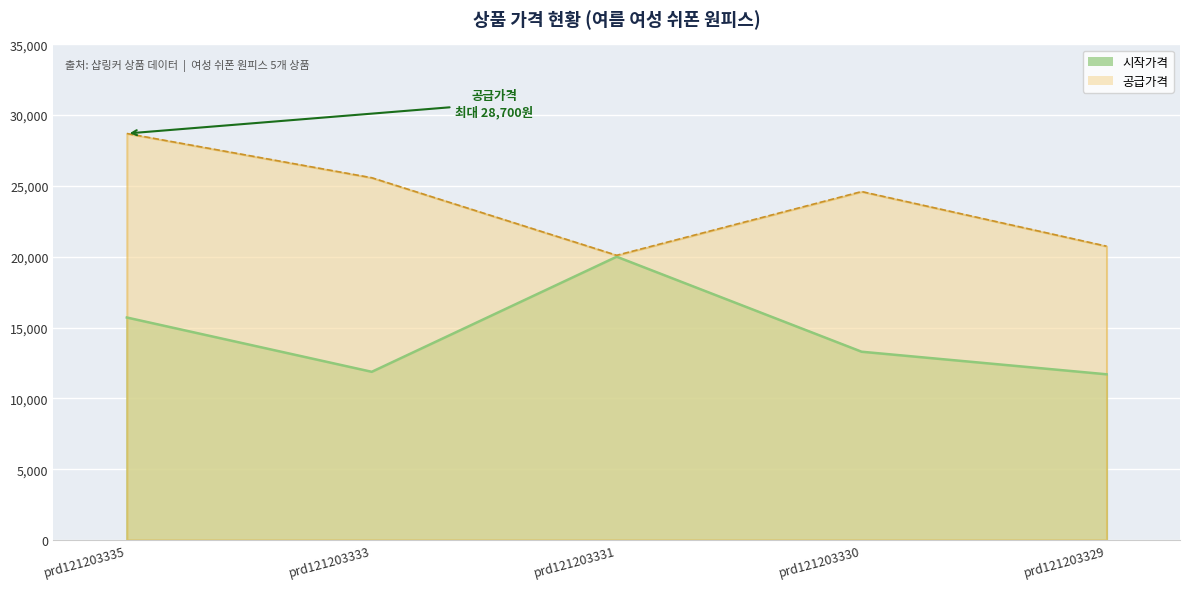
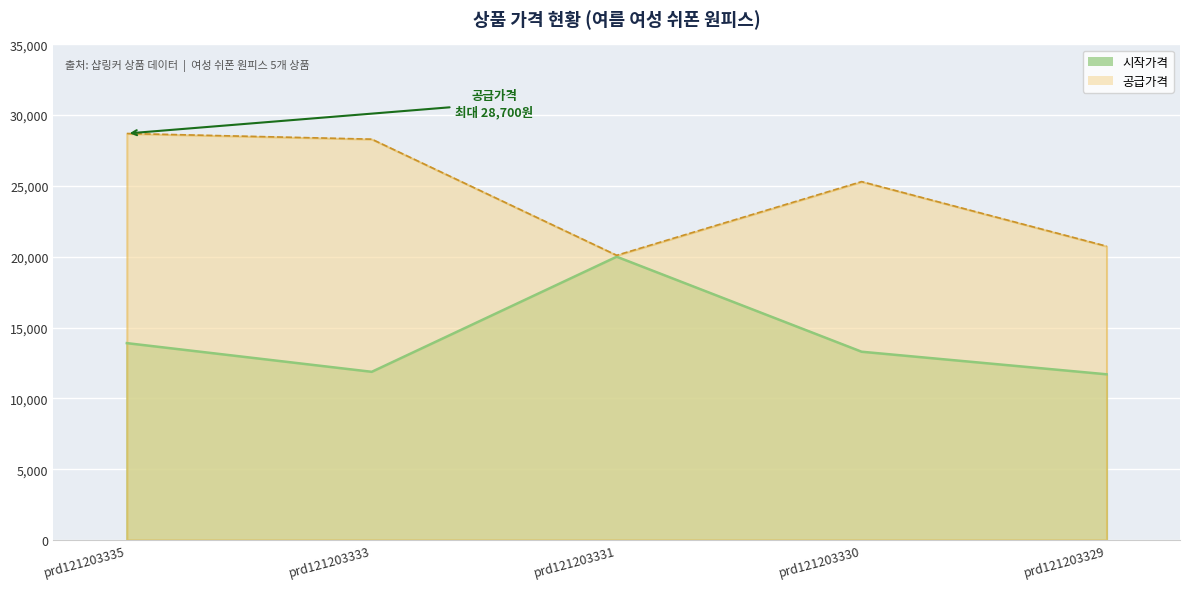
  {
    "시작가격": {
-     "prd121203335": "15,700",
+     "prd121203335": "13,900",
      "prd121203333": "11,900",
      "prd121203330": "13,300",
      "prd121203329": "11,700"
    },
    "공급가격": {
-     "prd121203333": "25,600",
-     "prd121203330": "24,600",
+     "prd121203333": "28,300",
+     "prd121203330": "25,300",
      "prd121203329": "20,700"
    }
  }
